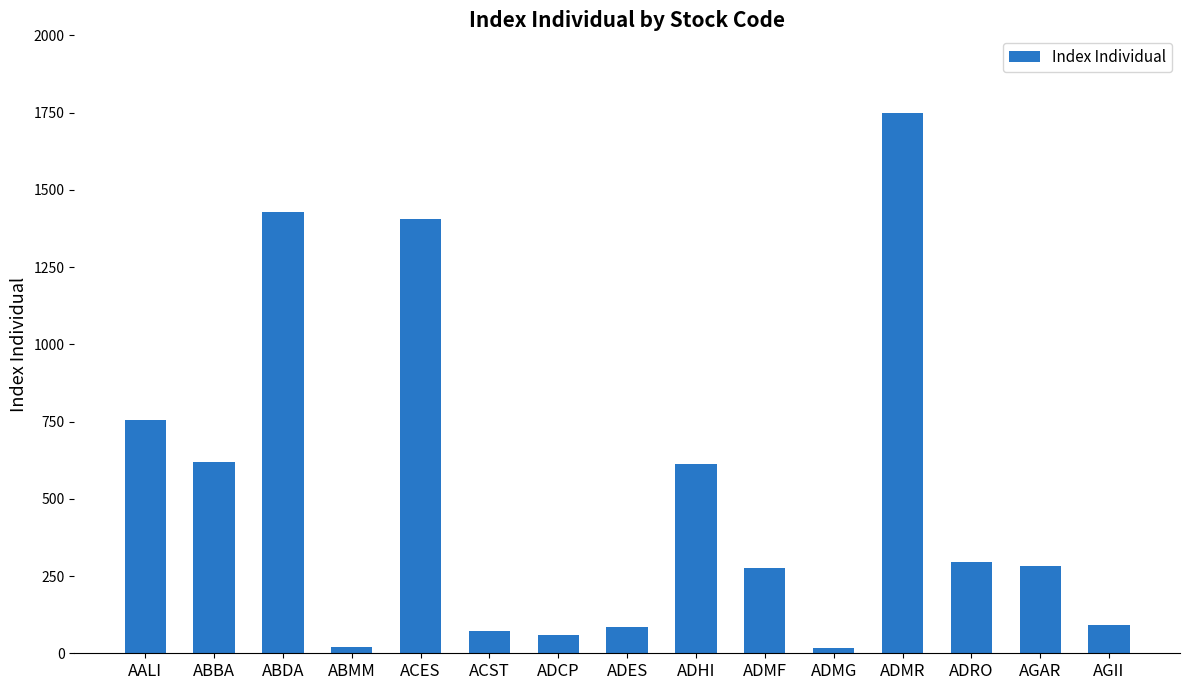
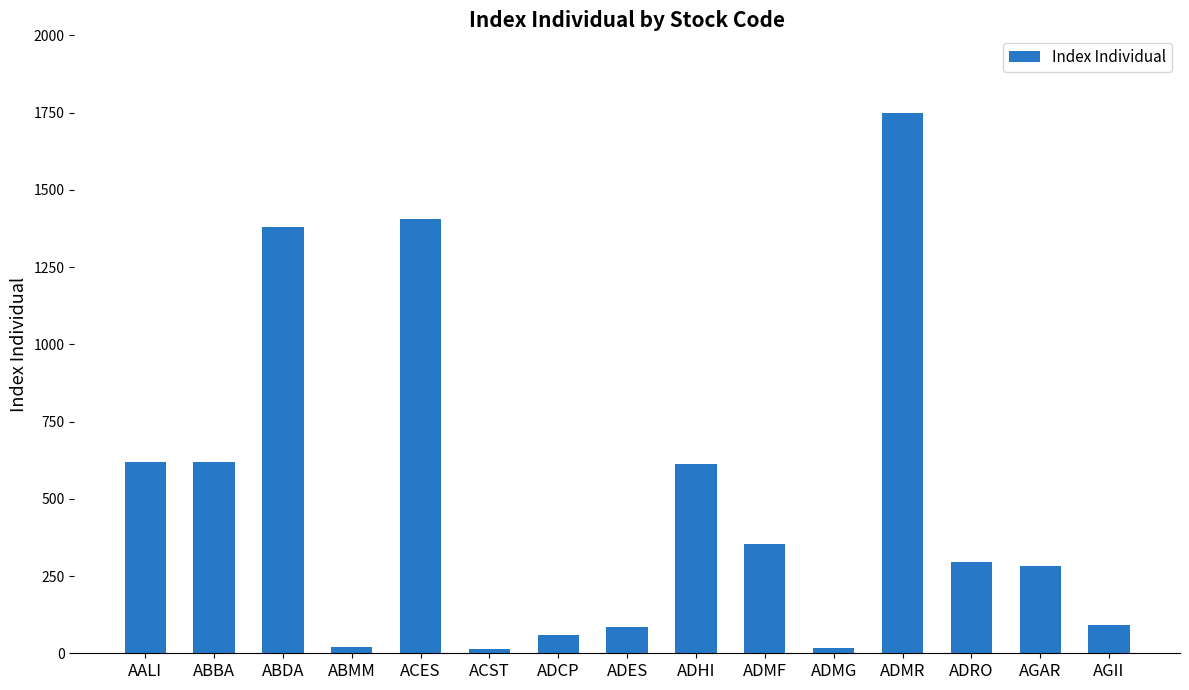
  {
-   "AALI": 750,
+   "AALI": 620,
    "ABBA": 620,
-   "ABDA": 1430,
+   "ABDA": 1380,
    "ABMM": 20,
    "ACES": 1400,
-   "ACST": 70,
+   "ACST": 10,
    "ADCP": 60,
    "ADES": 90,
    "ADHI": 610,
-   "ADMF": 280,
+   "ADMF": 350,
    "ADMG": 20,
    "ADMR": 1750,
    "ADRO": 300,
    "AGAR": 280,
    "AGII": 90
  }
